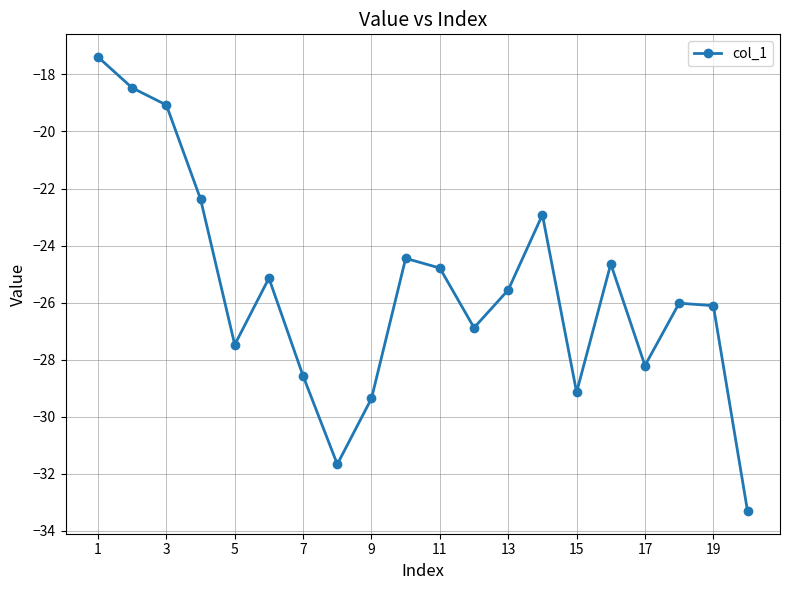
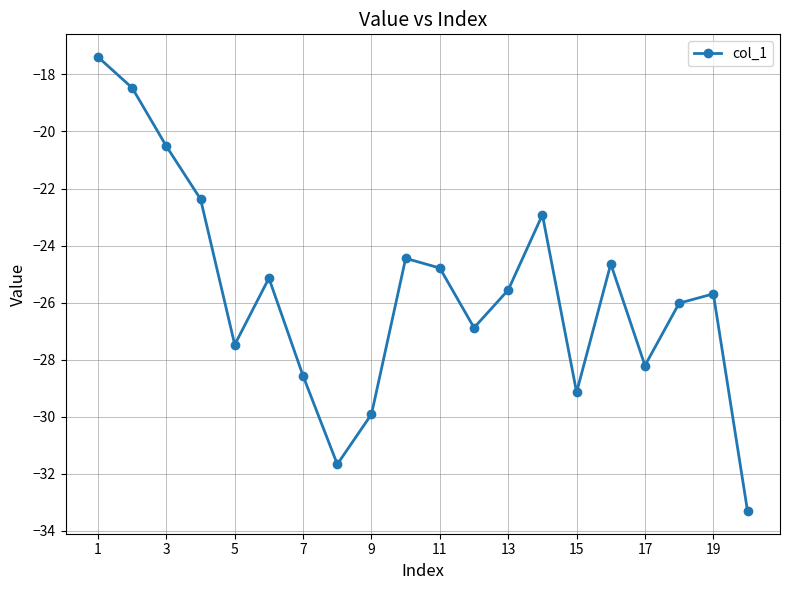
  {
    "1": -17.4,
-   "3": -19.1,
+   "3": -20.5,
    "5": -27.5,
    "7": -28.6,
-   "9": -29.4,
+   "9": -29.9,
    "11": -24.8,
    "13": -25.6,
    "15": -29.1,
    "17": -28.2,
-   "19": -26.1
+   "19": -25.7
  }
